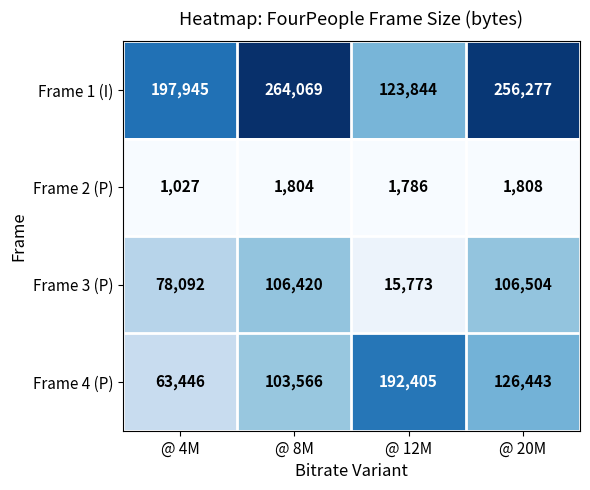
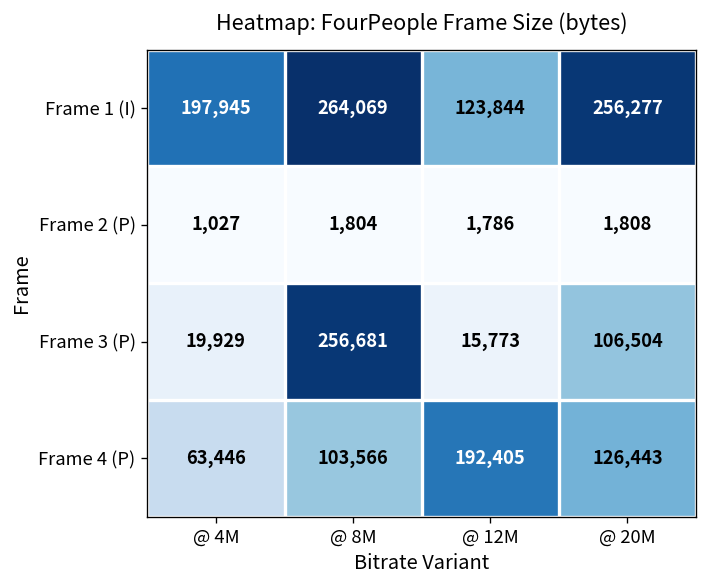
  {
    "Frame 1 (I)": {
      "@ 4M": "197,945",
      "@ 8M": "264,069",
      "@ 12M": "123,844",
      "@ 20M": "256,277"
    },
    "Frame 2 (P)": {
      "@ 4M": "1,027",
      "@ 8M": "1,804",
      "@ 12M": "1,786",
      "@ 20M": "1,808"
    },
    "Frame 3 (P)": {
-     "@ 4M": "78,092",
-     "@ 8M": "106,420",
+     "@ 4M": "19,929",
+     "@ 8M": "256,681",
      "@ 12M": "15,773",
      "@ 20M": "106,504"
    },
    "Frame 4 (P)": {
      "@ 4M": "63,446",
      "@ 8M": "103,566",
      "@ 12M": "192,405",
      "@ 20M": "126,443"
    }
  }
